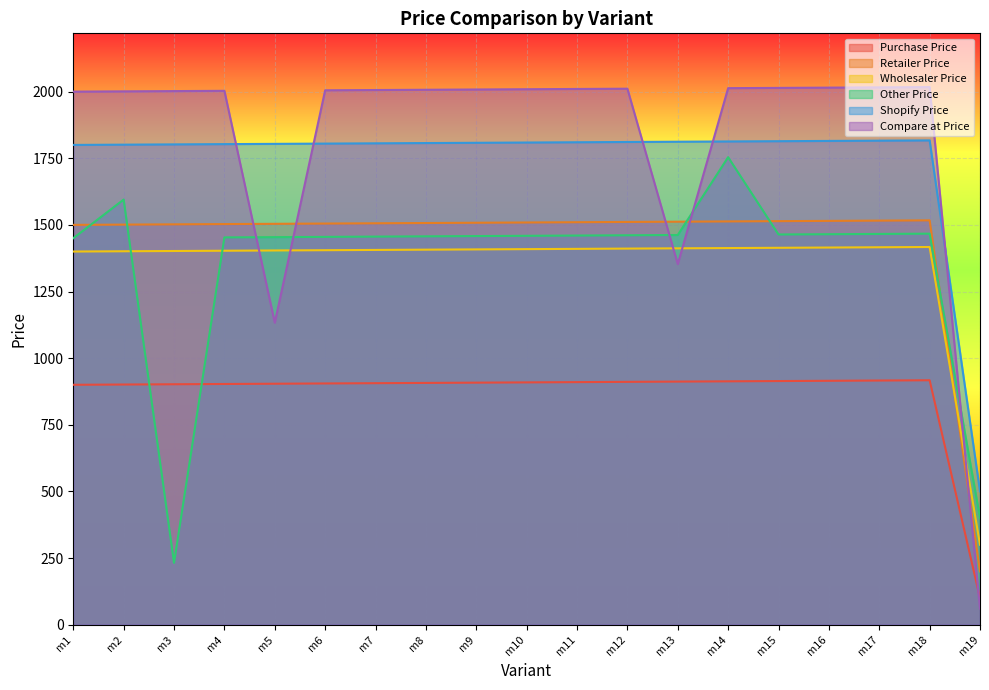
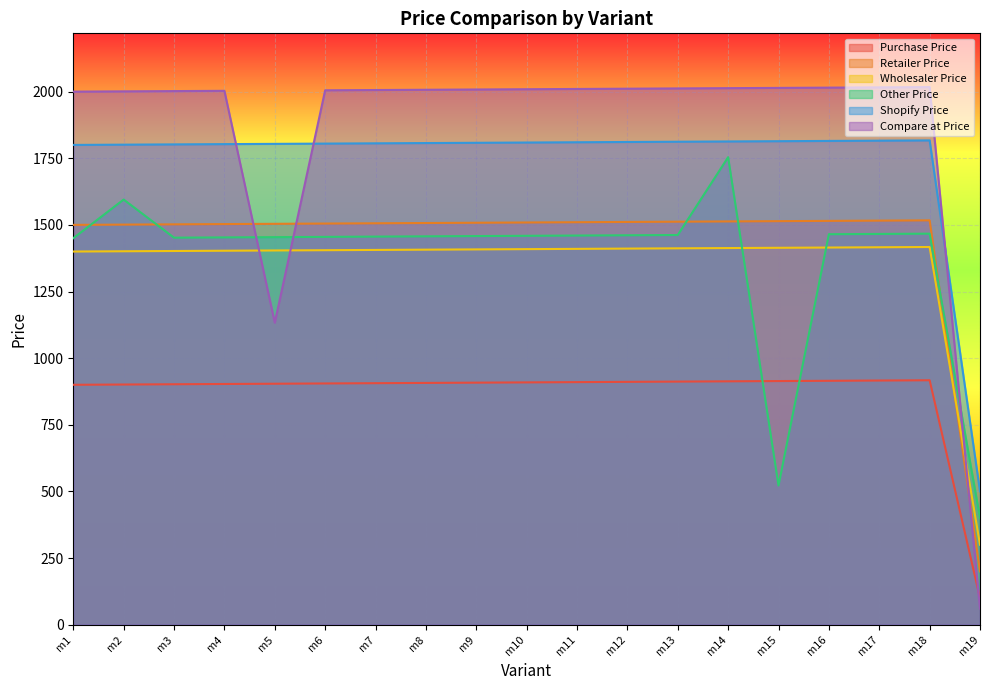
  {
    "Other Price": {
      "m1": 1450,
      "m2": 1600,
-     "m3": 230,
+     "m3": 1450,
      "m4": 1450,
      "m5": 1450,
      "m6": 1460,
      "m7": 1460,
      "m8": 1460,
      "m9": 1460,
      "m10": 1460,
      "m11": 1460,
      "m12": 1460,
      "m13": 1460,
      "m14": 1750,
-     "m15": 1460,
+     "m15": 520,
      "m16": 1470,
      "m17": 1470,
      "m18": 1470,
      "m19": 400
    },
    "Shopify Price": {
      "m1": 1800,
      "m2": 1800,
      "m3": 1800,
      "m4": 1800,
      "m5": 1800,
      "m6": 1810,
      "m7": 1810,
      "m8": 1810,
      "m9": 1810,
      "m10": 1810,
      "m11": 1810,
      "m12": 1810,
      "m13": 1810,
      "m14": 1810,
      "m15": 1810,
      "m16": 1820,
      "m17": 1820,
      "m18": 1820,
      "m19": 500
    },
    "Compare at Price": {
      "m1": 2000,
      "m2": 2000,
      "m3": 2000,
      "m4": 2000,
      "m5": 1130,
      "m6": 2010,
      "m7": 2010,
      "m8": 2010,
      "m9": 2010,
      "m10": 2010,
      "m11": 2010,
      "m12": 2010,
-     "m13": 1350,
+     "m13": 2010,
      "m14": 2010,
      "m15": 2010,
      "m16": 2020,
      "m19": 60
    }
  }
